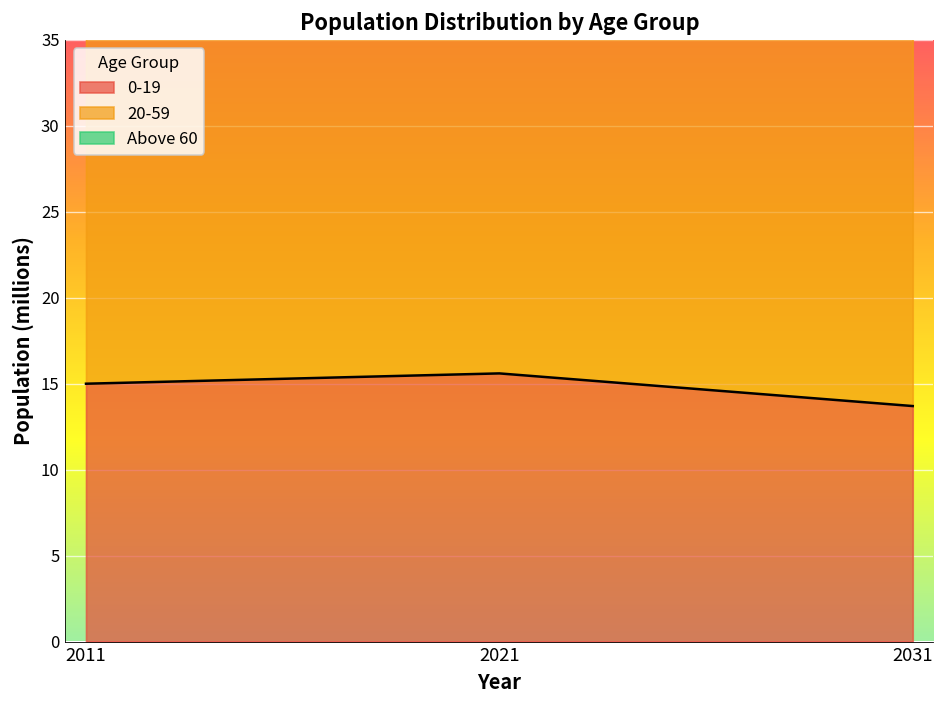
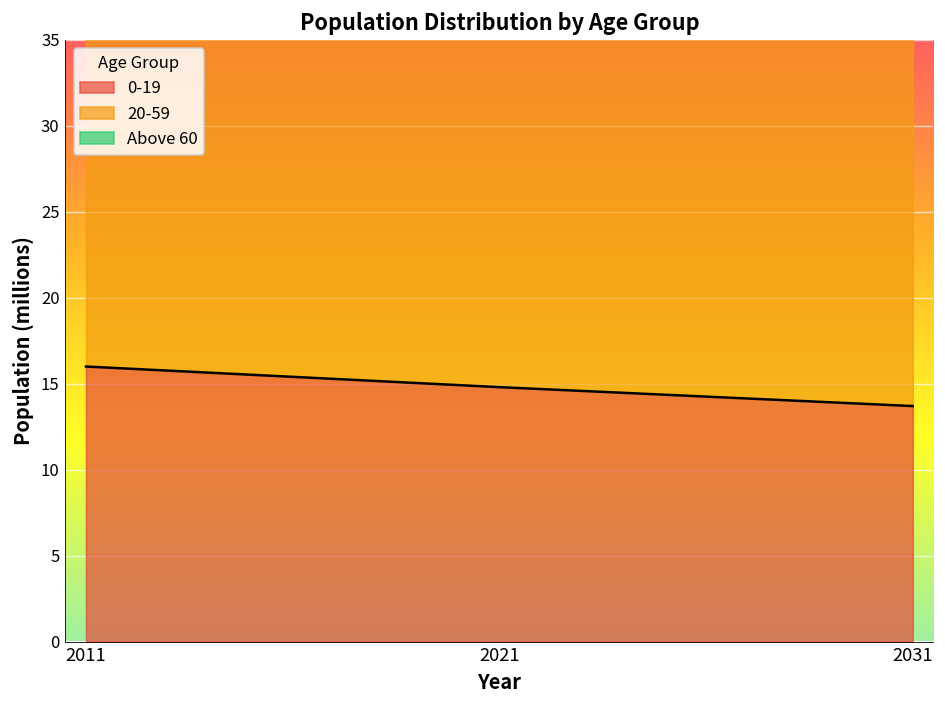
  {
    "0-19": {
-     "2011": 15,
-     "2021": 15.6,
+     "2011": 16,
+     "2021": 14.8,
      "2031": 13.7
    }
  }
